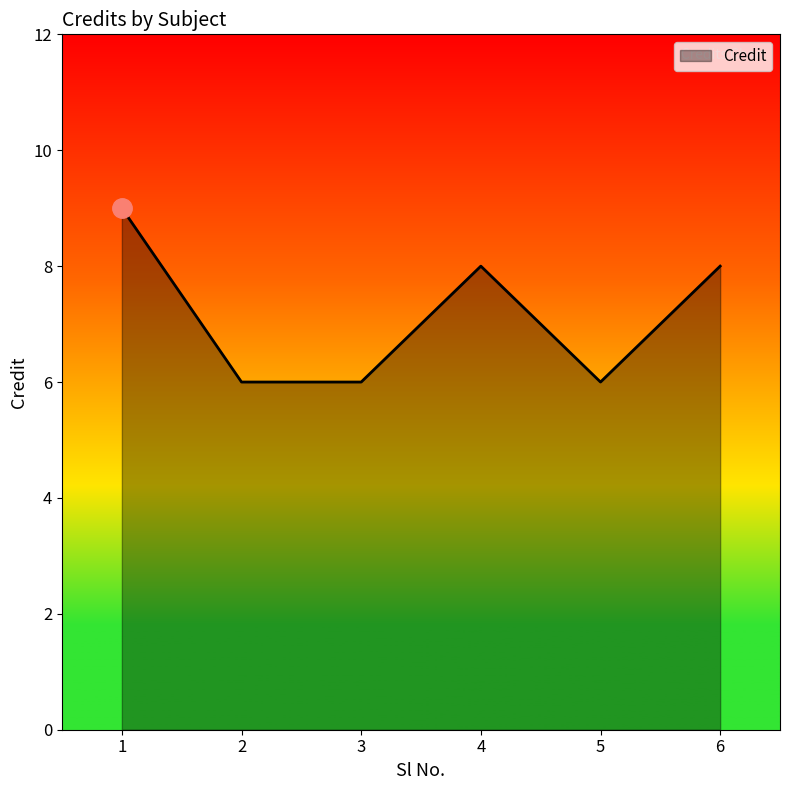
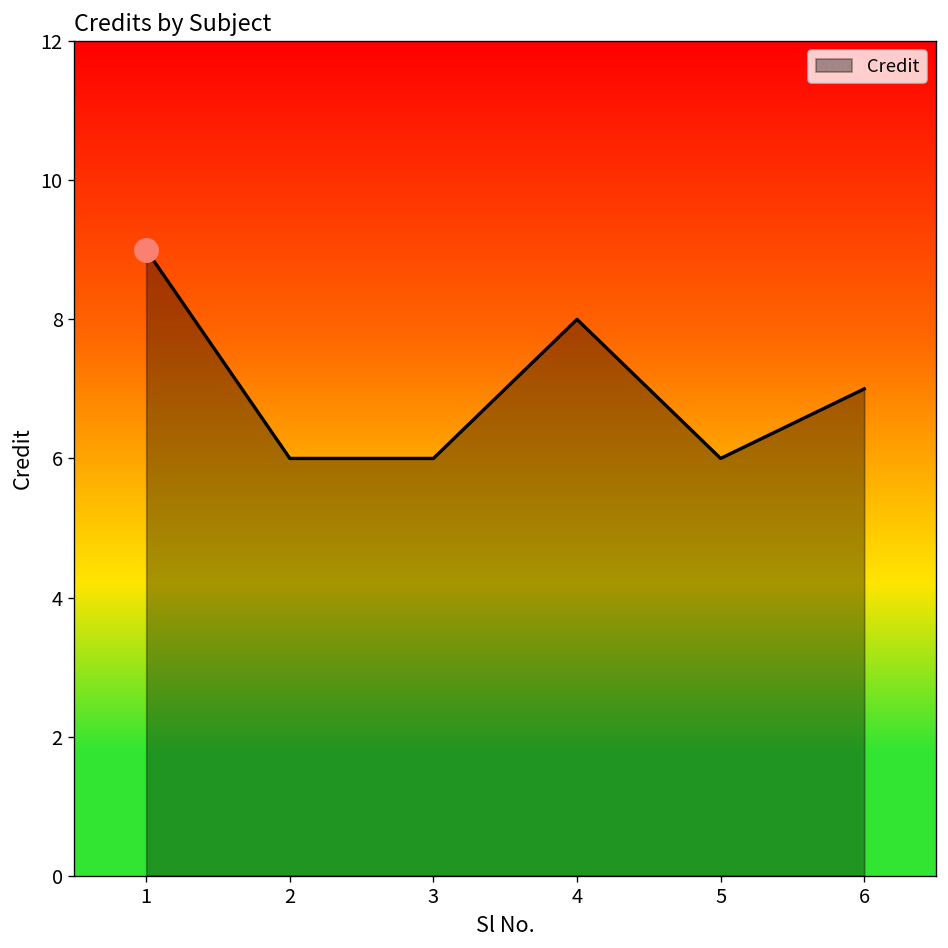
  {
    "Credit": {
      "2": 6,
      "3": 6,
      "4": 8,
      "5": 6,
-     "6": 8
+     "6": 7
    }
  }
